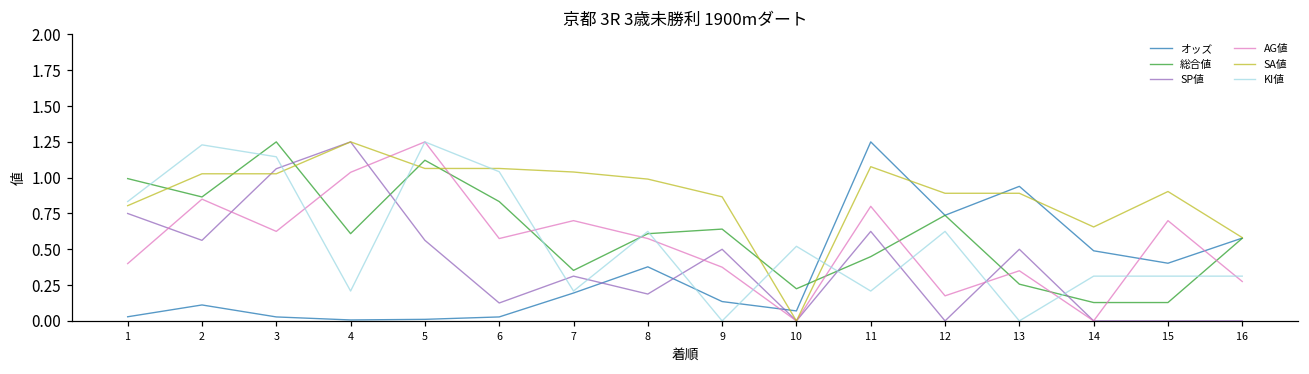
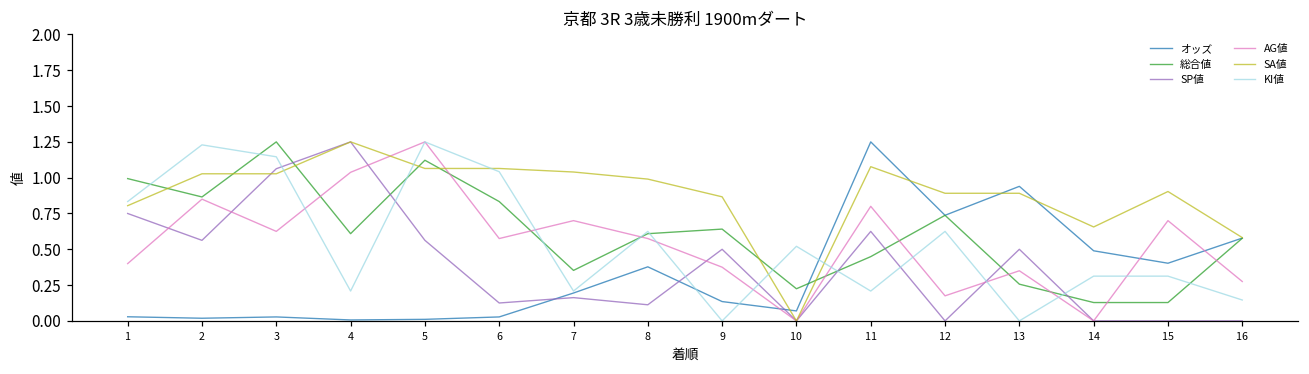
  {
    "オッズ": {
      "1": 0.03,
-     "2": 0.11,
+     "2": 0.02,
      "3": 0.03,
      "4": 0.01,
      "5": 0.01,
      "6": 0.03,
      "8": 0.38,
      "9": 0.13,
      "10": 0.07,
      "11": 1.25,
      "13": 0.94,
      "14": 0.49,
      "15": 0.40
    },
    "総合値": {
      "1": 0.99,
      "3": 1.25,
      "4": 0.61,
      "5": 1.12,
      "6": 0.83,
      "7": 0.35,
      "9": 0.64,
      "10": 0.22,
      "11": 0.45,
      "13": 0.26,
      "14": 0.13,
      "15": 0.13
    },
    "SP値": {
      "1": 0.75,
      "2": 0.56,
      "3": 1.06,
      "5": 0.56,
      "6": 0.12,
-     "7": 0.31,
-     "8": 0.19,
+     "7": 0.16,
+     "8": 0.11,
      "9": 0.50,
      "11": 0.62,
      "12": 0.00,
      "13": 0.50,
      "15": 0.00,
      "16": 0.00
    },
    "AG値": {
      "1": 0.40,
      "3": 0.62,
      "4": 1.04,
      "6": 0.57,
      "7": 0.70,
      "8": 0.57,
      "9": 0.37,
      "11": 0.80,
      "12": 0.17,
      "13": 0.35,
      "15": 0.70,
      "16": 0.27
    },
    "SA値": {
      "1": 0.80,
      "2": 1.03,
      "3": 1.03,
      "5": 1.06,
      "6": 1.06,
      "7": 1.04,
      "8": 0.99,
      "9": 0.87,
      "11": 1.08,
      "12": 0.89,
      "13": 0.89,
      "14": 0.66,
      "15": 0.90
    },
    "KI値": {
      "1": 0.83,
      "2": 1.23,
      "3": 1.15,
      "4": 0.21,
      "6": 1.04,
      "9": 0.00,
      "10": 0.52,
      "11": 0.21,
      "12": 0.62,
      "13": 0.00,
      "14": 0.31,
      "15": 0.31,
-     "16": 0.31
+     "16": 0.15
    }
  }
